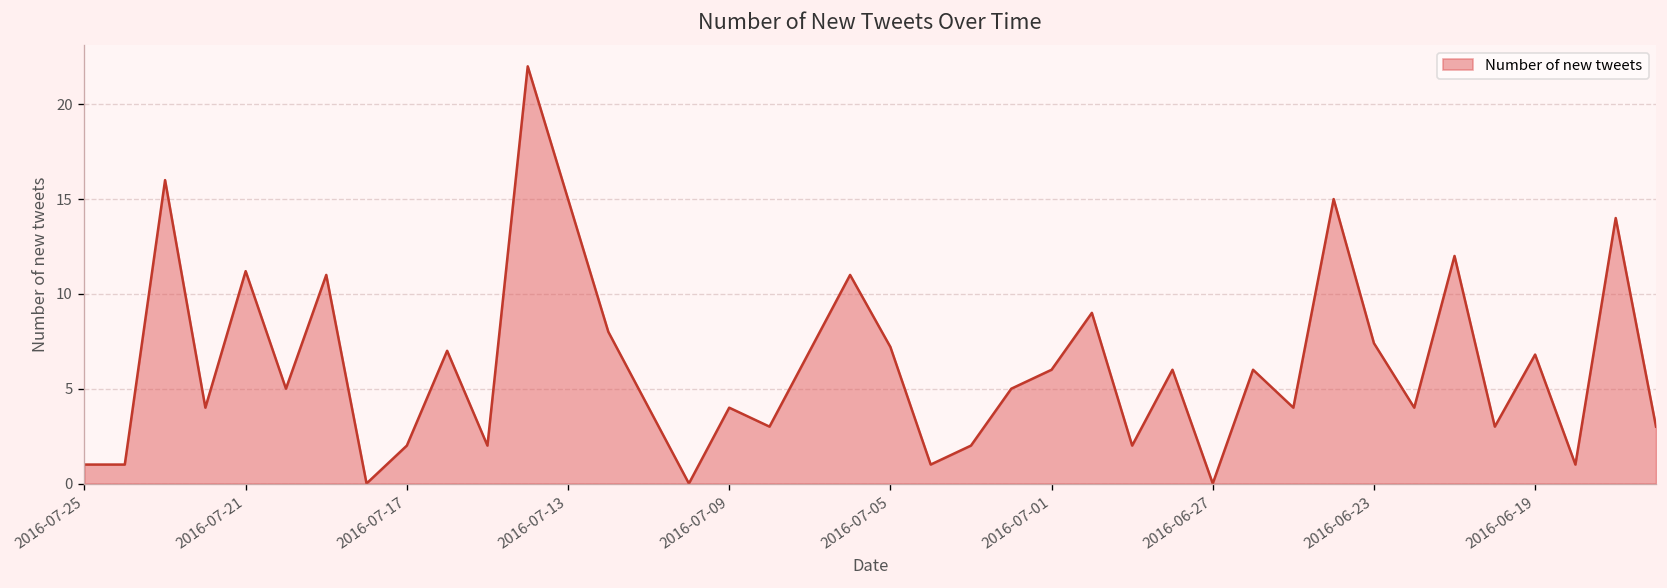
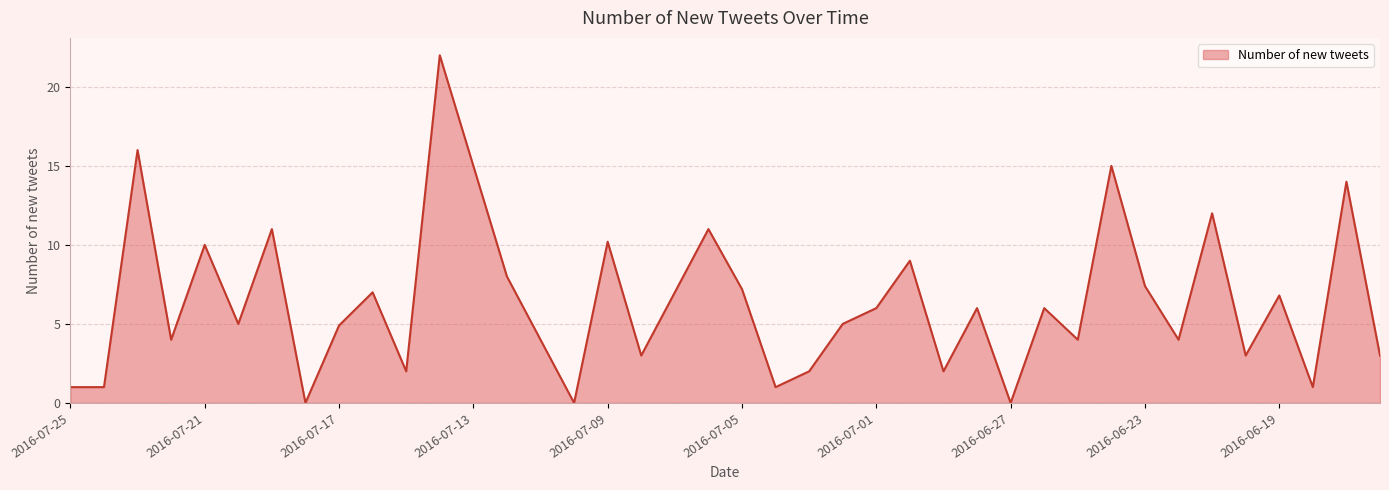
  {
    "2016-07-25": 1.0,
-   "2016-07-21": 11.2,
-   "2016-07-17": 2.0,
+   "2016-07-21": 10.0,
+   "2016-07-17": 4.9,
    "2016-07-13": 15.0,
-   "2016-07-09": 4.0,
+   "2016-07-09": 10.2,
    "2016-07-05": 7.2,
    "2016-07-01": 6.0,
    "2016-06-27": 0.0,
    "2016-06-23": 7.4,
    "2016-06-19": 6.8
  }
